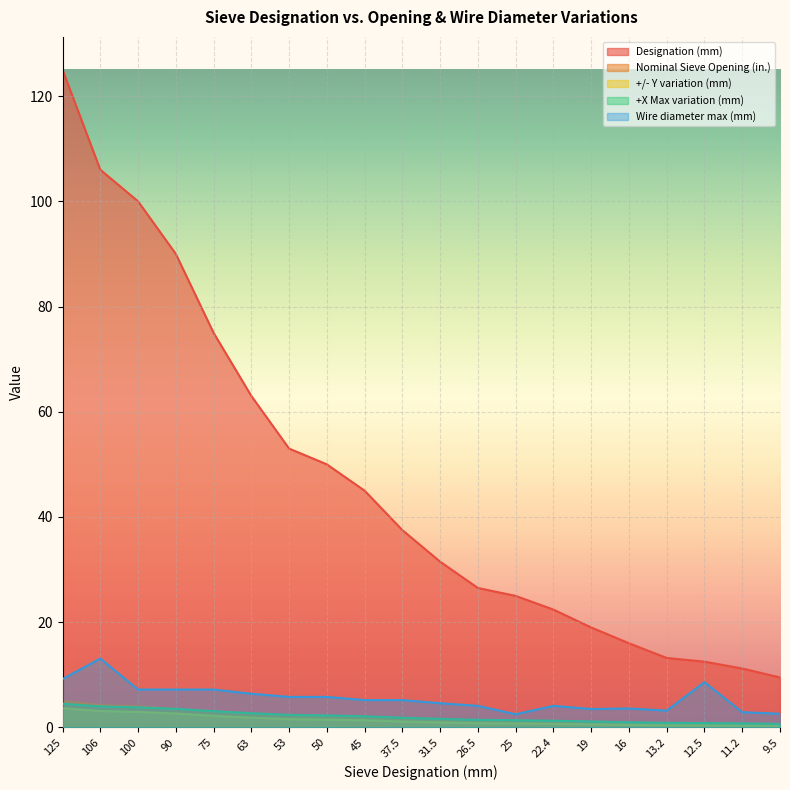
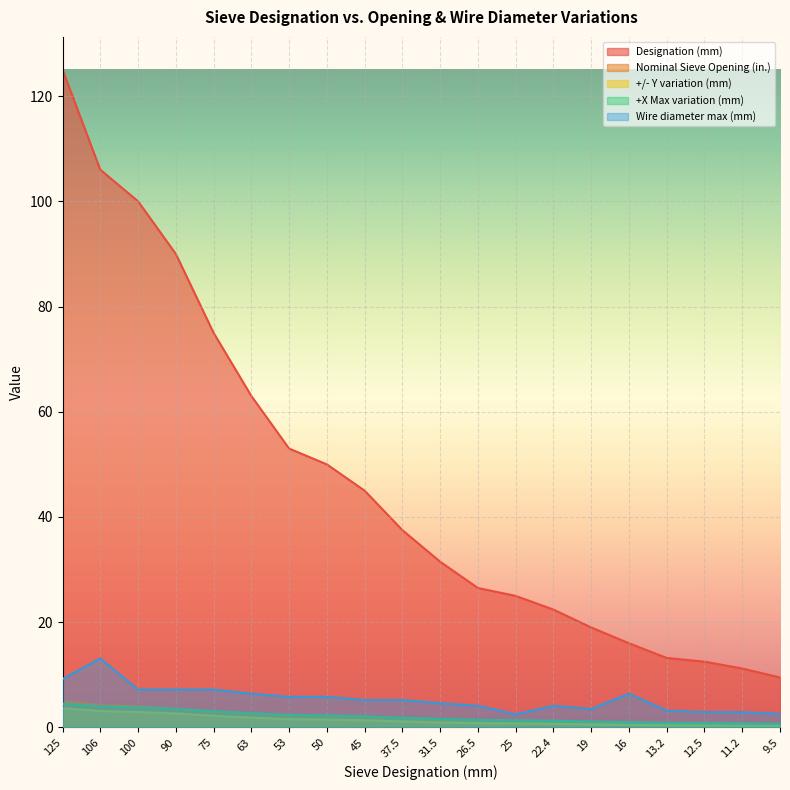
  {
    "+/- Y variation (mm)": {
      "125": 4,
      "106": 3,
      "100": 3,
      "90": 3,
      "75": 2,
      "63": 2,
      "53": 2,
      "50": 1
    },
    "+X Max variation (mm)": {
      "125": 5
    },
    "Wire diameter max (mm)": {
      "125": 9,
      "106": 13,
      "100": 7,
      "90": 7,
      "75": 7,
      "63": 6,
      "53": 6,
      "50": 6,
      "45": 5,
      "37.5": 5,
      "31.5": 5,
      "26.5": 4,
      "25": 3,
      "22.4": 4,
      "19": 4,
-     "16": 4,
+     "16": 6,
      "13.2": 3,
-     "12.5": 9,
+     "12.5": 3,
      "11.2": 3,
      "9.5": 3
    }
  }
